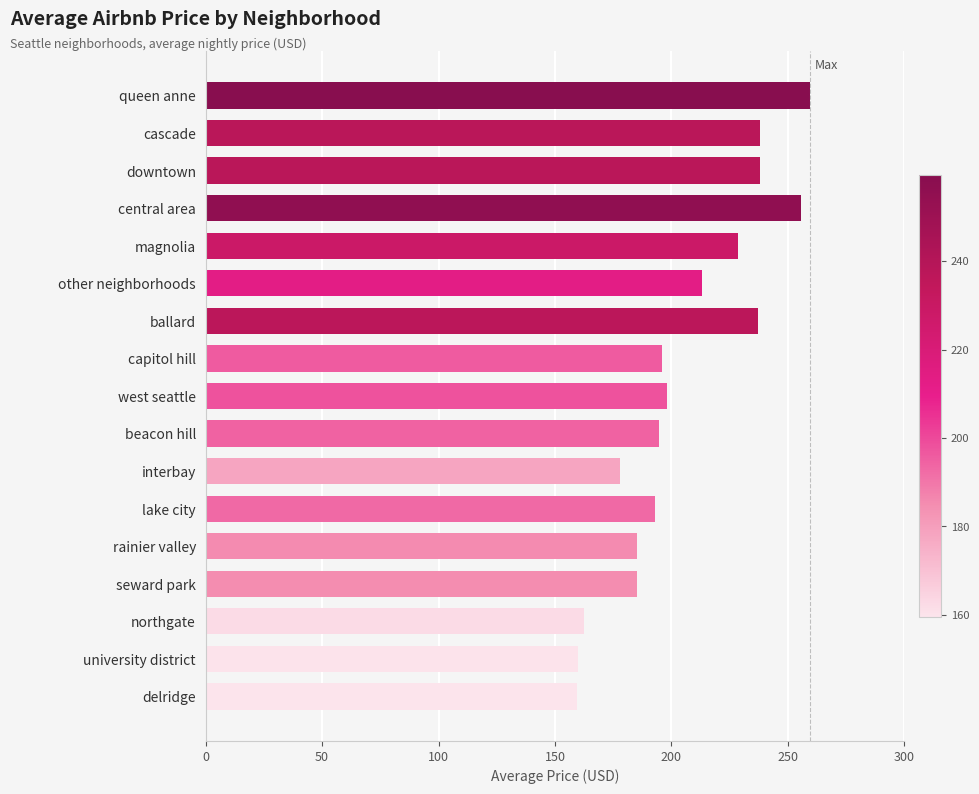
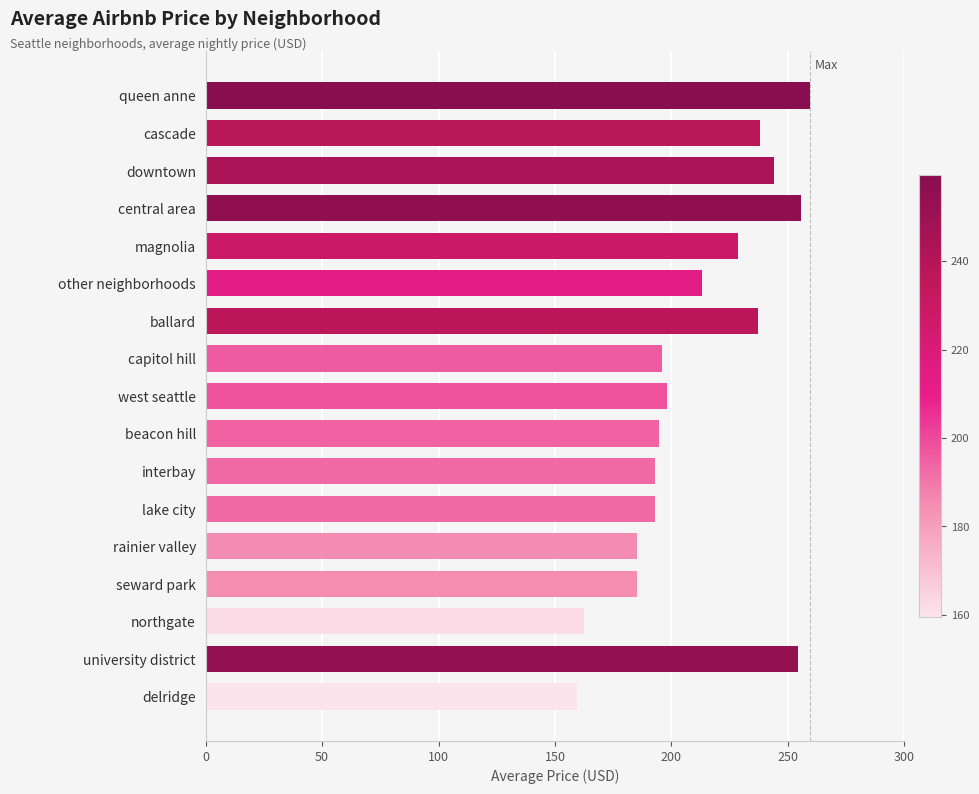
  {
    "queen anne": 259,
    "cascade": 238,
-   "downtown": 238,
+   "downtown": 244,
    "central area": 256,
    "magnolia": 228,
    "other neighborhoods": 213,
    "ballard": 237,
    "capitol hill": 196,
    "west seattle": 198,
    "beacon hill": 195,
-   "interbay": 178,
+   "interbay": 193,
    "lake city": 193,
    "rainier valley": 185,
    "seward park": 185,
    "northgate": 163,
-   "university district": 160,
+   "university district": 254,
    "delridge": 160
  }
